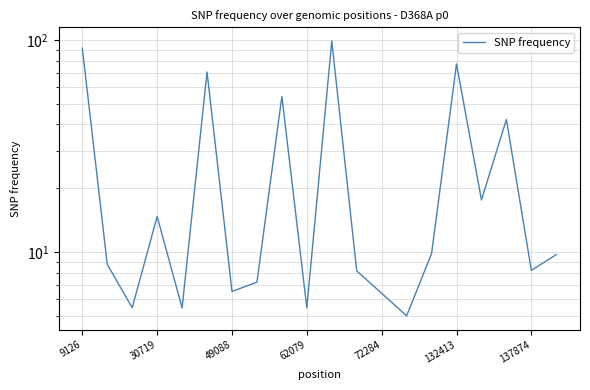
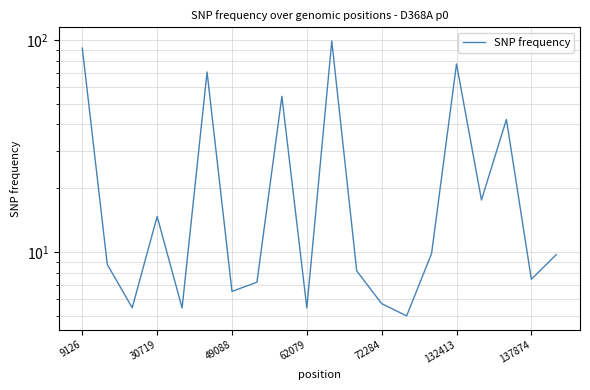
  {
    "9126": 92,
    "30719": 15,
    "49088": 6.5,
    "62079": 5.5,
-   "72284": 6.4,
+   "72284": 5.7,
    "132413": 77,
-   "137874": 8.2
+   "137874": 7.4
  }
